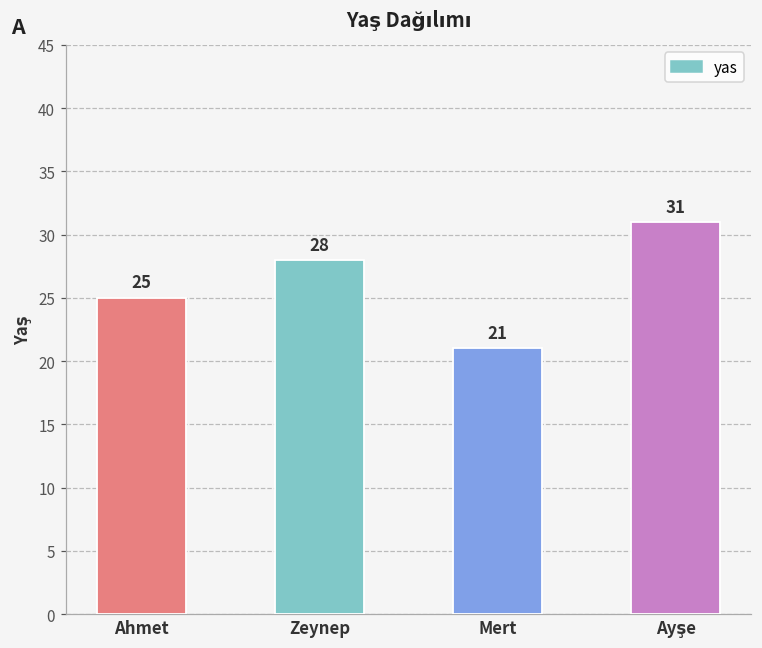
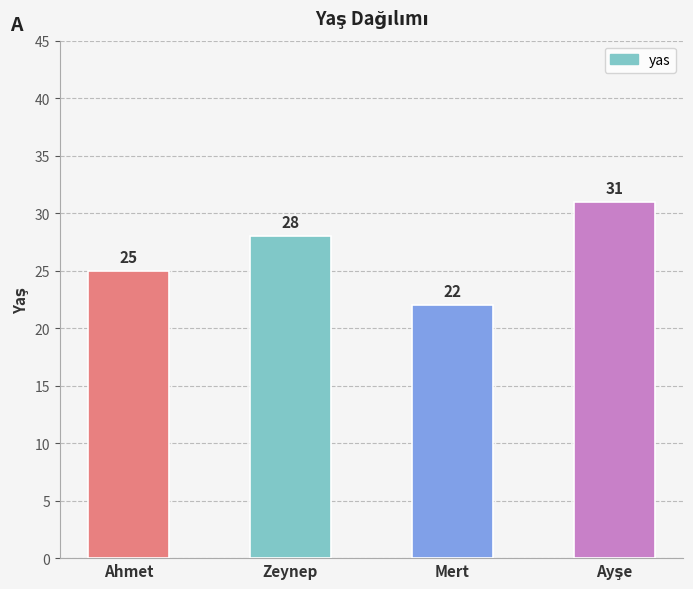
  {
    "Ahmet": 25,
    "Zeynep": 28,
-   "Mert": 21,
+   "Mert": 22,
    "Ayşe": 31
  }
